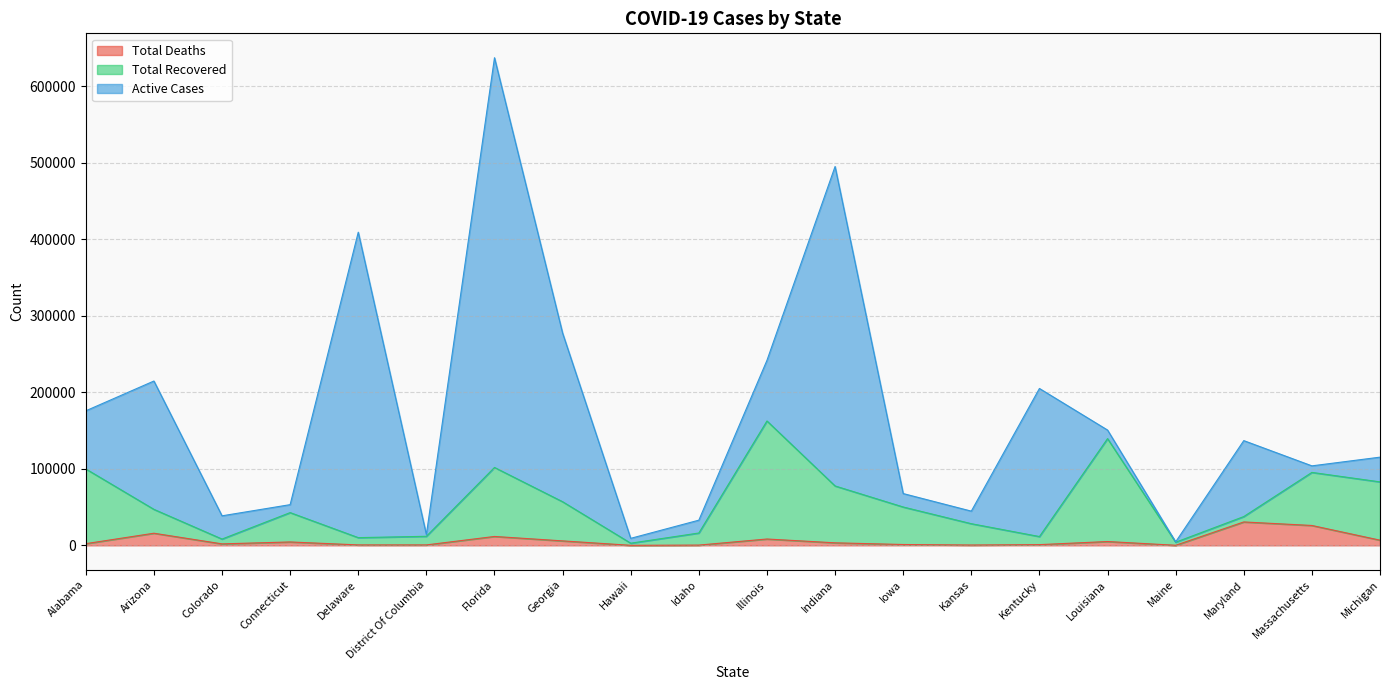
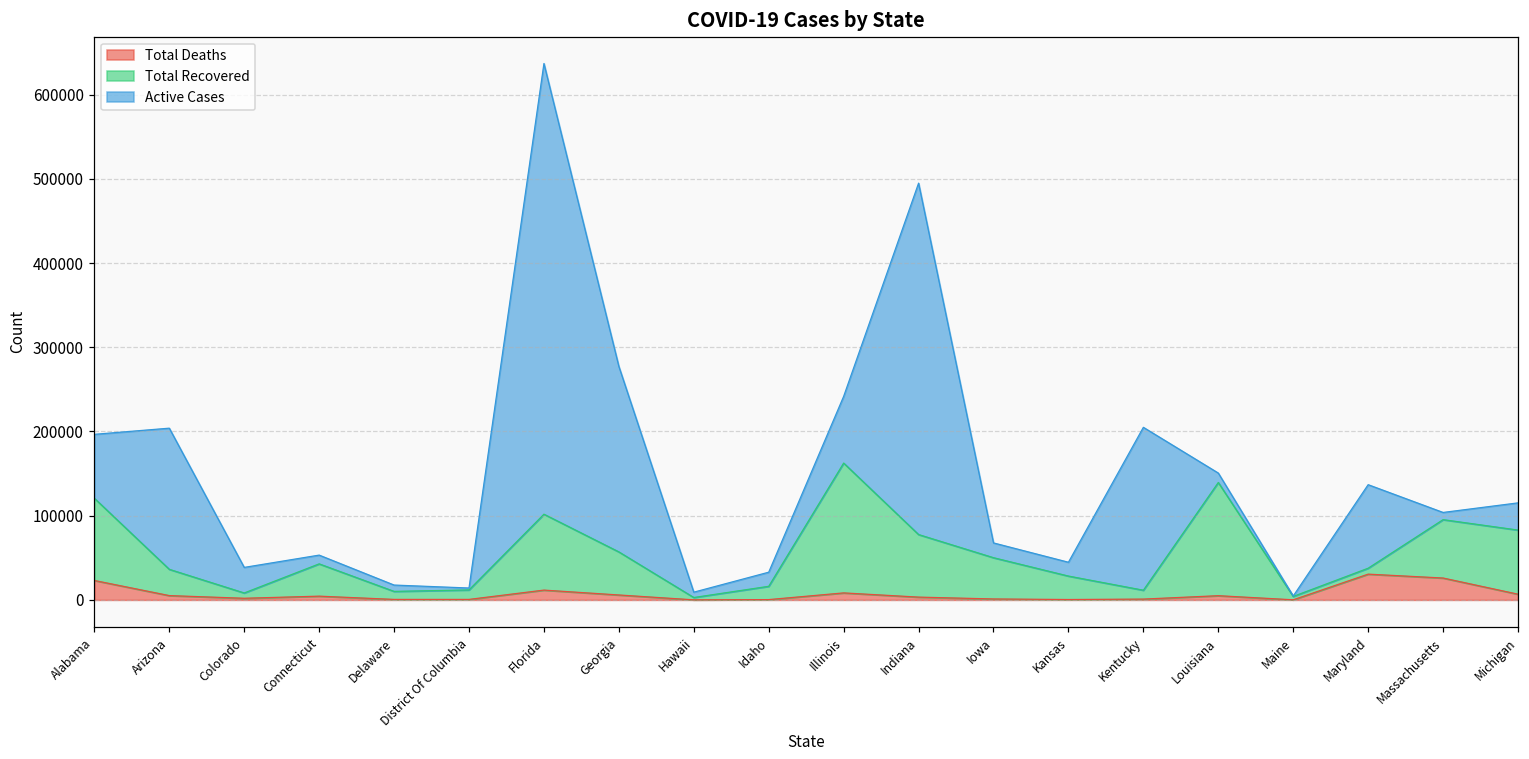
  {
    "Total Deaths": {
-     "Alabama": 0,
-     "Arizona": 20000,
+     "Alabama": 20000,
+     "Arizona": 10000,
      "Colorado": 0,
      "Connecticut": 0,
      "Delaware": 0,
      "District Of Columbia": 0,
      "Florida": 10000,
      "Georgia": 10000,
      "Idaho": 0,
      "Illinois": 10000,
      "Indiana": 0,
      "Iowa": 0,
      "Kansas": 0,
      "Kentucky": 0,
      "Louisiana": 10000,
      "Maine": 0,
      "Maryland": 30000,
      "Massachusetts": 30000,
      "Michigan": 10000
    },
    "Total Recovered": {
      "Alabama": 100000,
      "Arizona": 30000,
      "Colorado": 10000,
      "Connecticut": 40000,
      "Delaware": 10000,
      "Florida": 90000,
      "Georgia": 50000,
      "Idaho": 20000,
      "Illinois": 150000,
      "Indiana": 70000,
      "Iowa": 50000,
      "Kansas": 30000,
      "Kentucky": 10000,
      "Louisiana": 130000,
      "Maryland": 10000,
      "Massachusetts": 70000,
      "Michigan": 80000
    },
    "Active Cases": {
      "Alabama": 80000,
      "Arizona": 170000,
      "Colorado": 30000,
      "Connecticut": 10000,
-     "Delaware": 400000,
+     "Delaware": 10000,
      "Florida": 540000,
      "Georgia": 220000,
      "Hawaii": 10000,
      "Idaho": 20000,
      "Illinois": 80000,
      "Indiana": 420000,
      "Iowa": 20000,
      "Kansas": 20000,
      "Kentucky": 190000,
      "Louisiana": 10000,
      "Maryland": 100000,
      "Massachusetts": 10000,
      "Michigan": 30000
    }
  }
